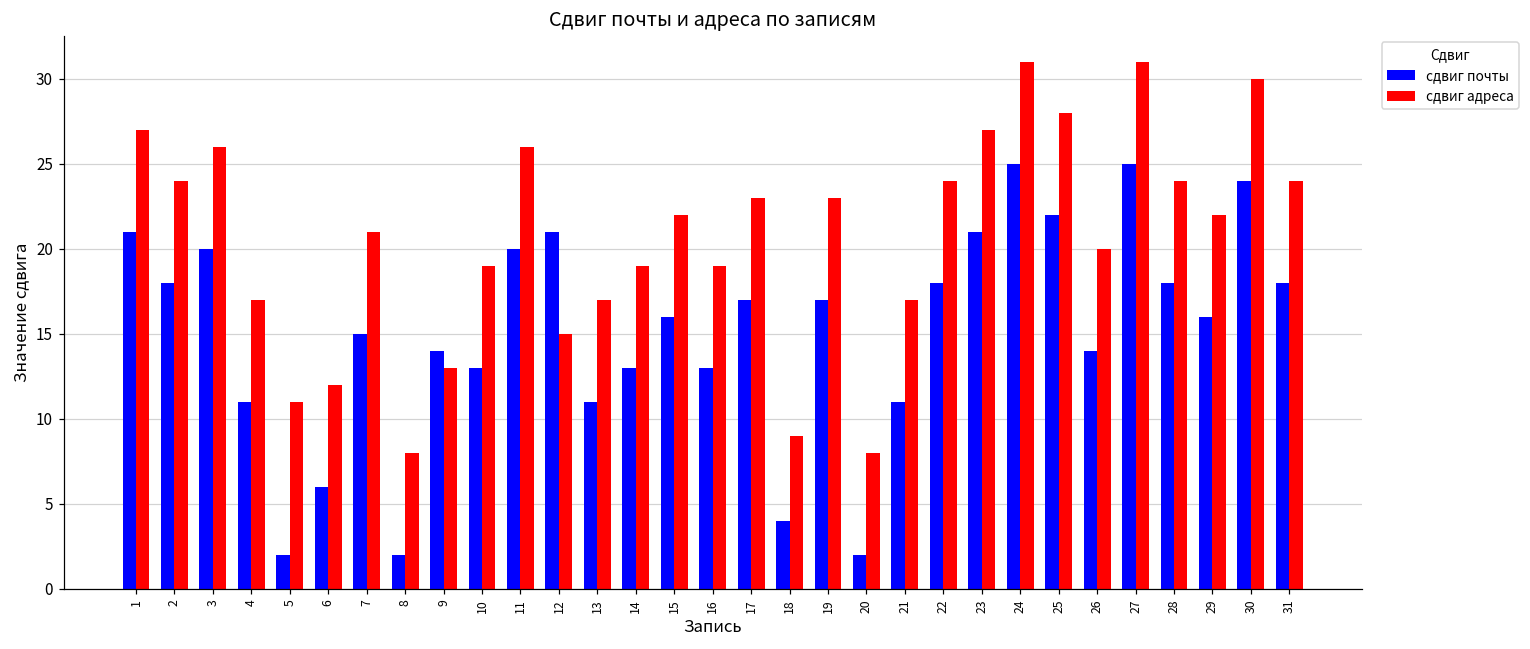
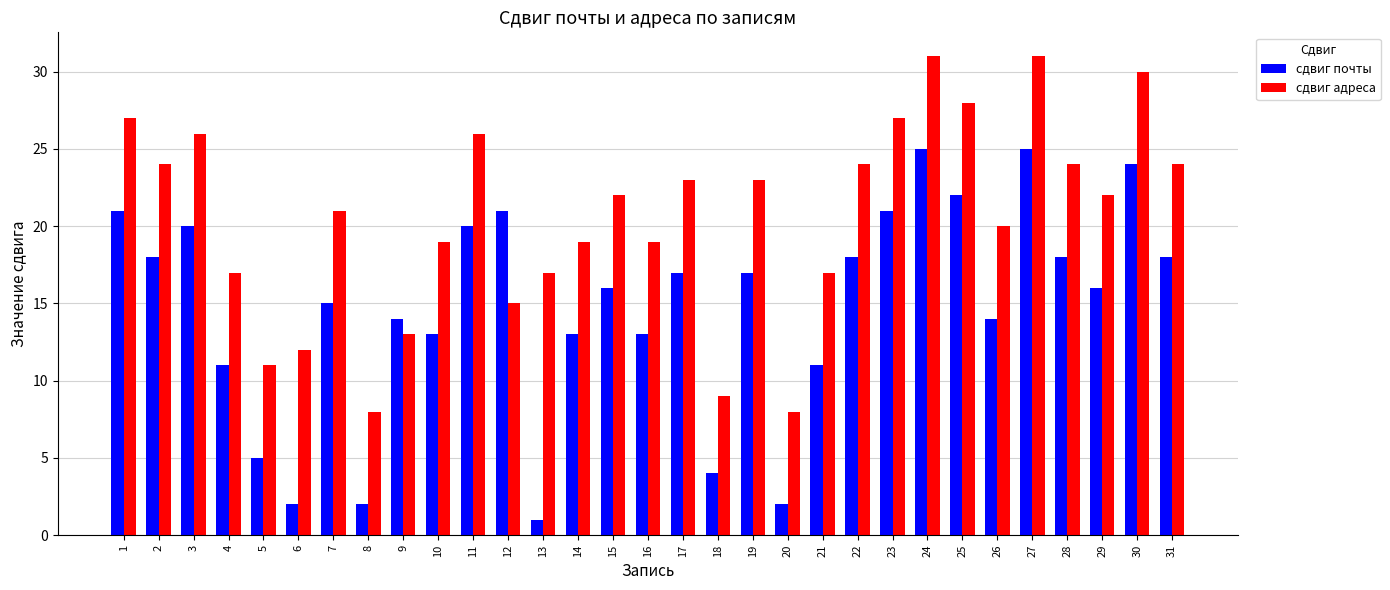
  {
    "сдвиг почты": {
      "1": 21,
      "2": 18,
      "3": 20,
      "4": 11,
-     "5": 2,
-     "6": 6,
+     "5": 5,
+     "6": 2,
      "7": 15,
      "8": 2,
      "9": 14,
      "10": 13,
      "11": 20,
      "12": 21,
-     "13": 11,
+     "13": 1,
      "14": 13,
      "15": 16,
      "16": 13,
      "17": 17,
      "18": 4,
      "19": 17,
      "20": 2,
      "21": 11,
      "22": 18,
      "23": 21,
      "24": 25,
      "25": 22,
      "26": 14,
      "27": 25,
      "28": 18,
      "29": 16,
      "30": 24,
      "31": 18
    },
    "сдвиг адреса": {
      "1": 27,
      "2": 24,
      "3": 26,
      "4": 17,
      "5": 11,
      "6": 12,
      "7": 21,
      "8": 8,
      "9": 13,
      "10": 19,
      "11": 26,
      "12": 15,
      "13": 17,
      "14": 19,
      "15": 22,
      "16": 19,
      "17": 23,
      "18": 9,
      "19": 23,
      "20": 8,
      "21": 17,
      "22": 24,
      "23": 27,
      "24": 31,
      "25": 28,
      "26": 20,
      "27": 31,
      "28": 24,
      "29": 22,
      "30": 30,
      "31": 24
    }
  }
